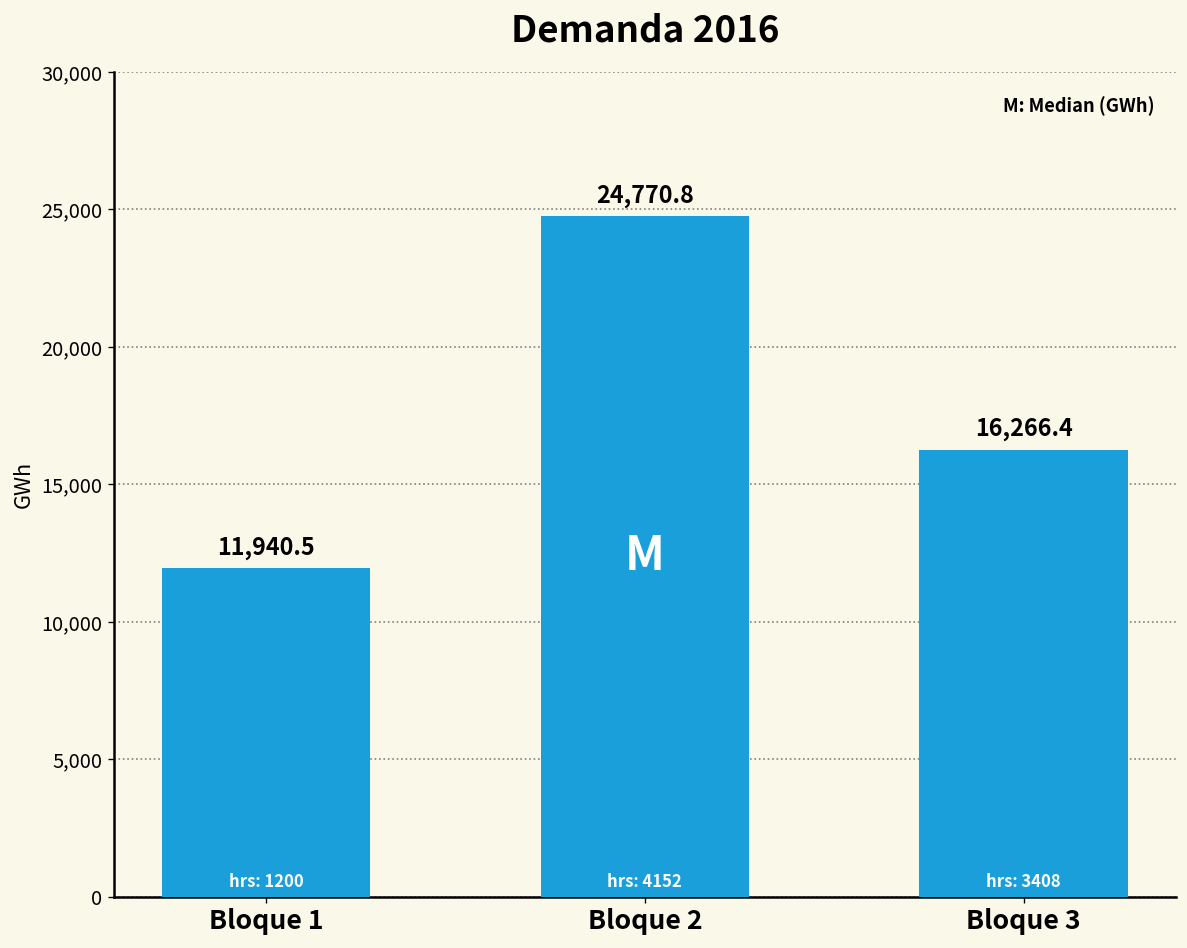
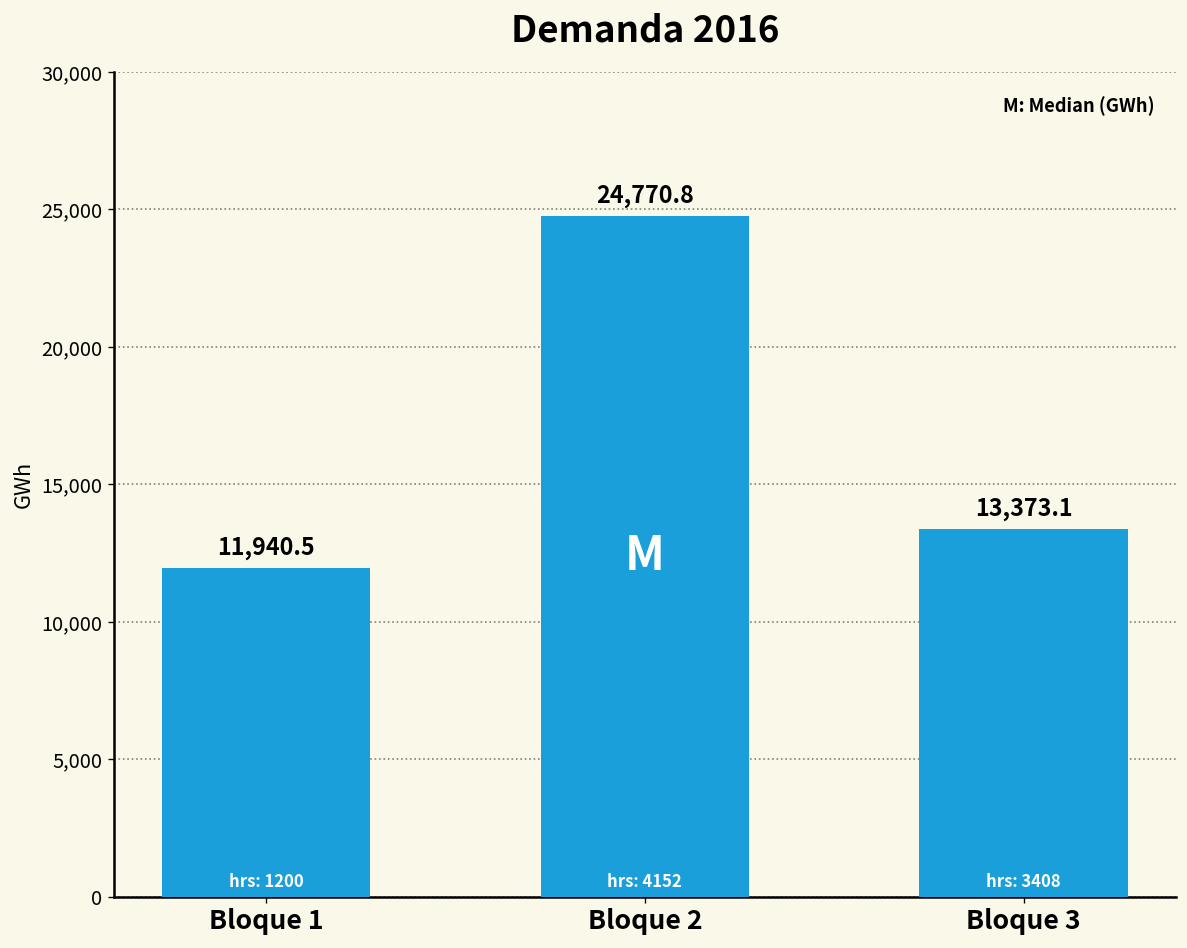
  {
    "Bloque 1": "11,940.5",
    "Bloque 2": "24,770.8",
-   "Bloque 3": "16,266.4"
+   "Bloque 3": "13,373.1"
  }
